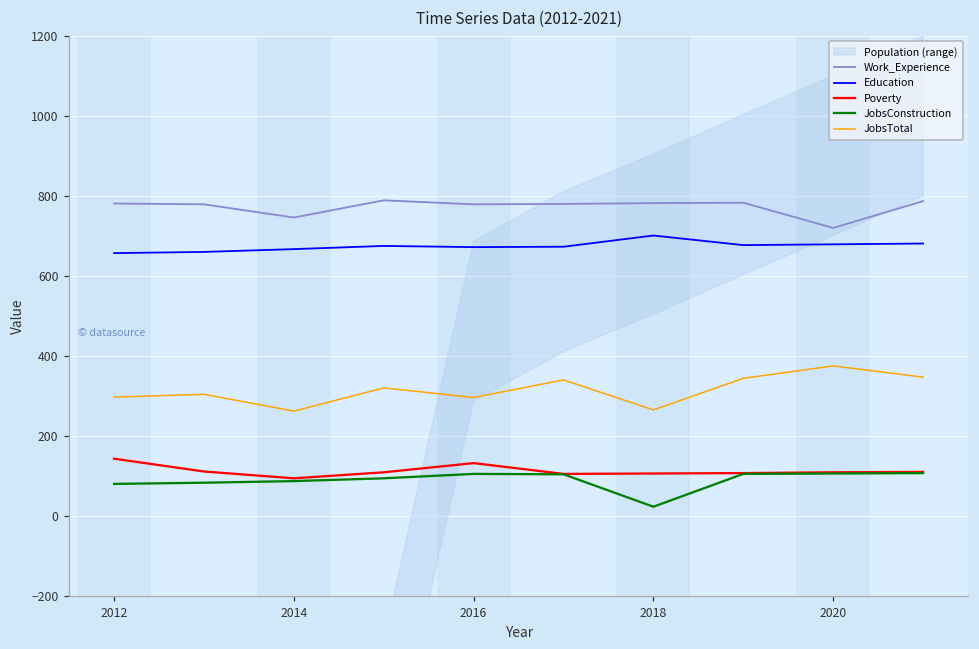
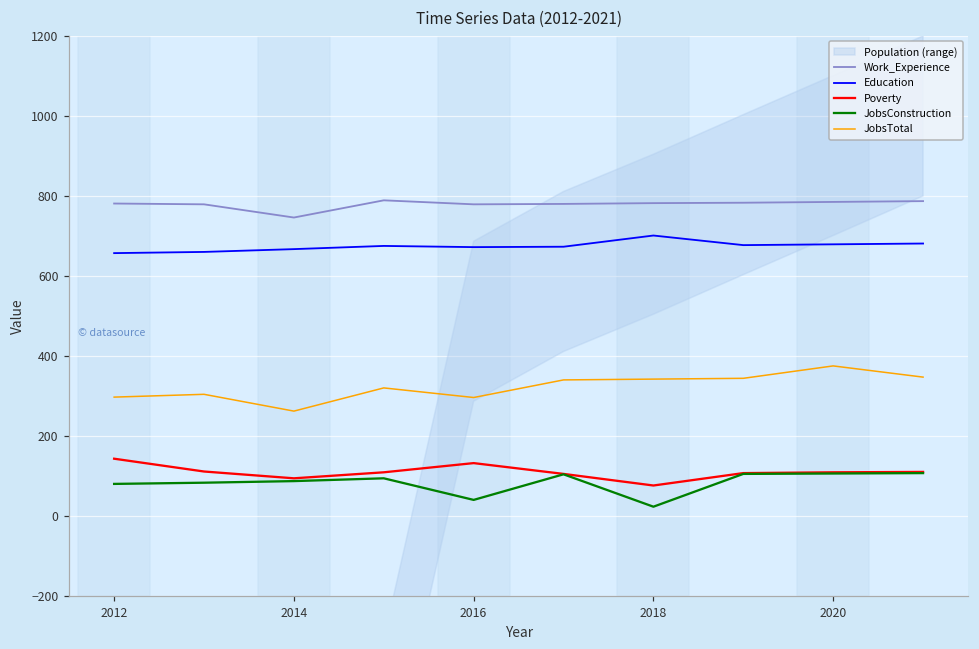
  {
    "Work_Experience": {
      "2012": 780,
      "2014": 750,
      "2016": 780,
      "2018": 780,
-     "2020": 720
+     "2020": 790
    },
    "Education": {
      "2012": 660,
      "2014": 670,
      "2016": 670,
      "2018": 700,
      "2020": 680
    },
    "Poverty": {
      "2012": 140,
      "2014": 90,
      "2016": 130,
-     "2018": 110
+     "2018": 80
    },
    "JobsConstruction": {
      "2012": 80,
      "2014": 90,
-     "2016": 110,
+     "2016": 40,
      "2018": 20
    },
    "JobsTotal": {
      "2012": 300,
      "2014": 260,
      "2016": 300,
-     "2018": 270,
+     "2018": 340,
      "2020": 380
    }
  }
